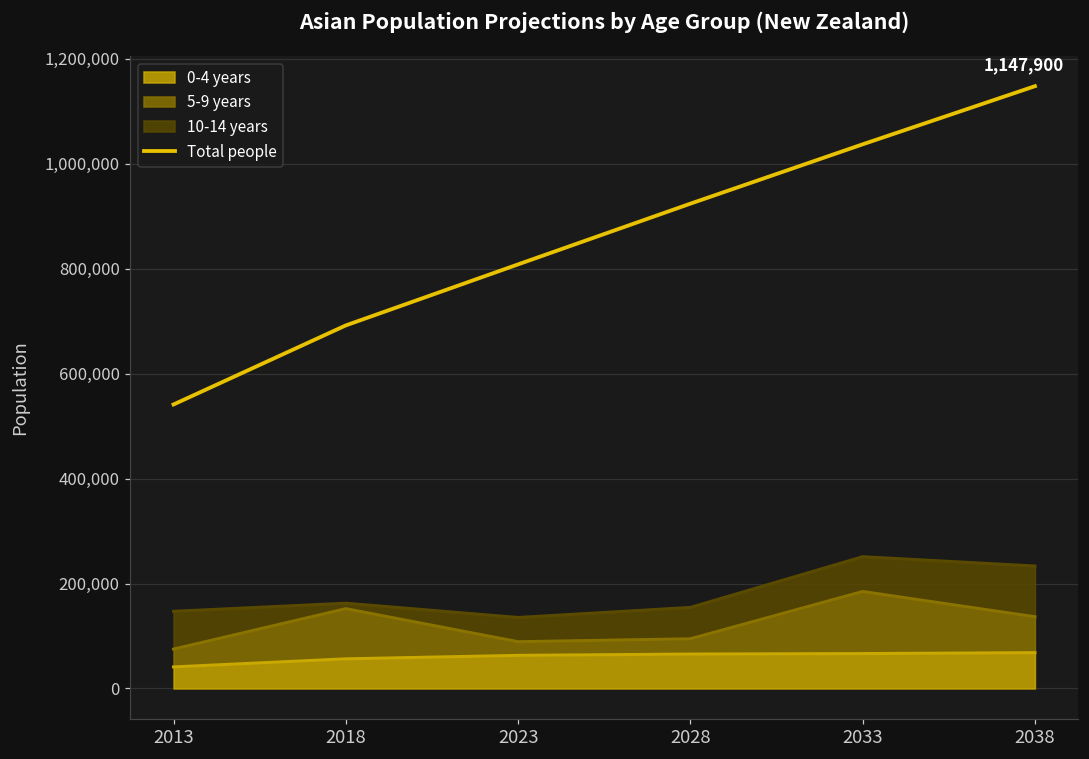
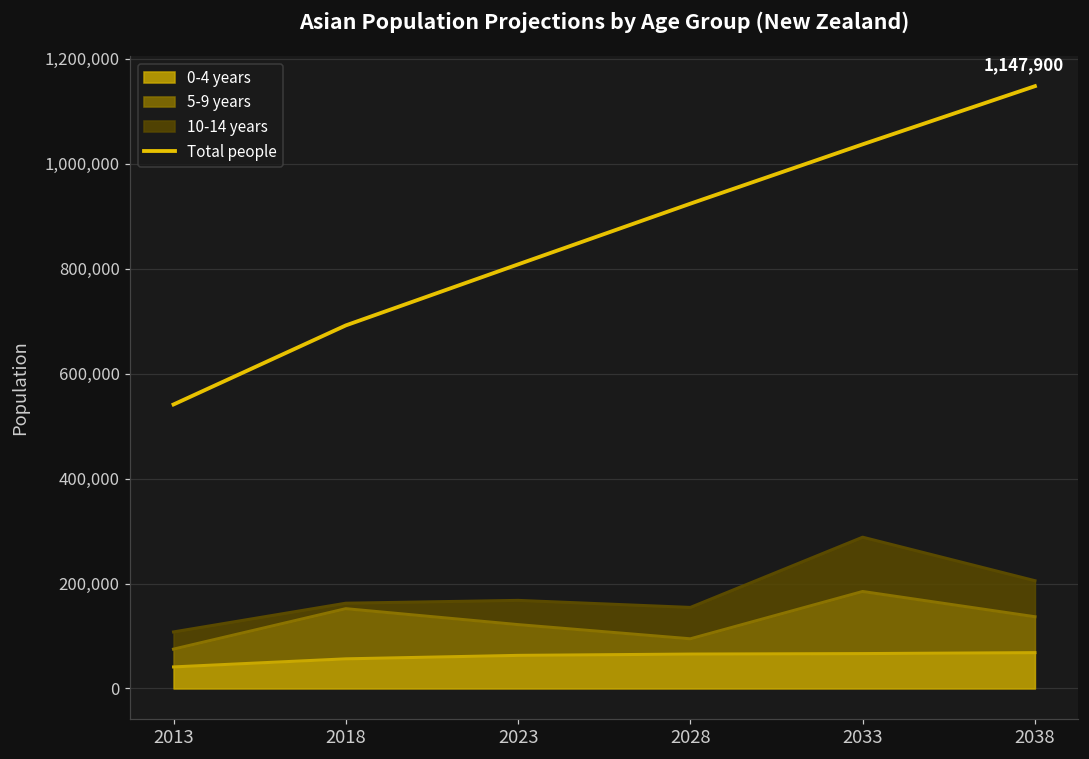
  {
    "5-9 years": {
      "2013": "30,000",
      "2018": "100,000",
-     "2023": "30,000",
+     "2023": "60,000",
      "2028": "30,000",
      "2033": "120,000",
      "2038": "70,000"
    },
    "10-14 years": {
-     "2013": "70,000",
+     "2013": "30,000",
      "2018": "10,000",
      "2023": "50,000",
      "2028": "60,000",
-     "2033": "70,000",
-     "2038": "100,000"
+     "2033": "100,000",
+     "2038": "70,000"
    }
  }
